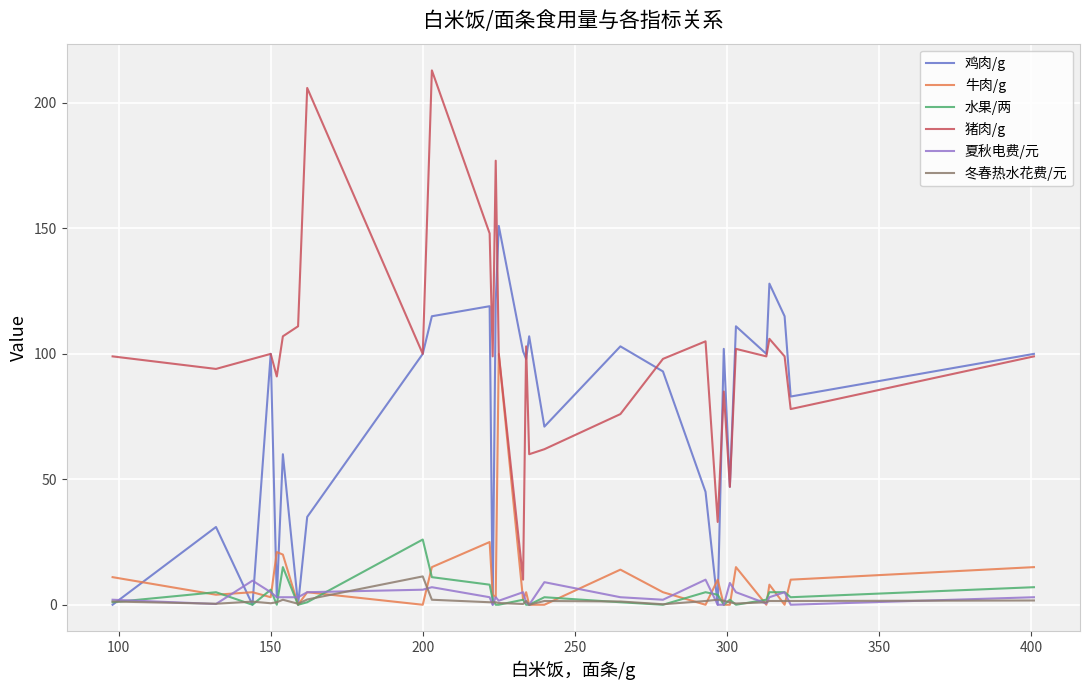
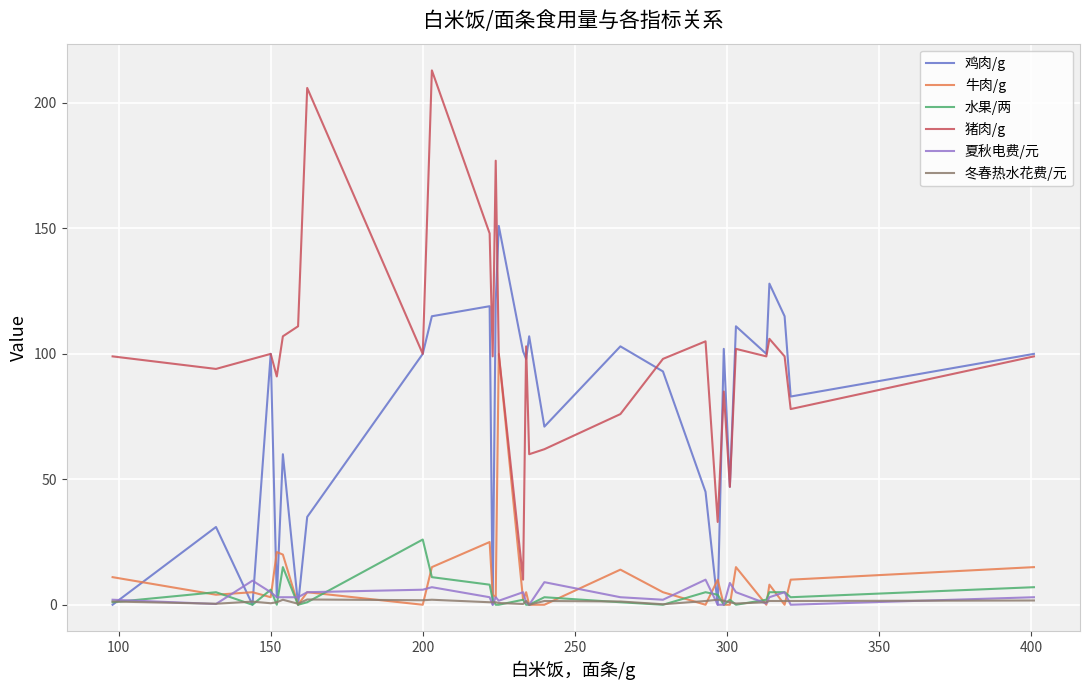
  {
    "水果/两": {
      "200": 26
    },
    "冬春热水花费/元": {
      "150": 1,
-     "200": 11
+     "200": 2
    }
  }
